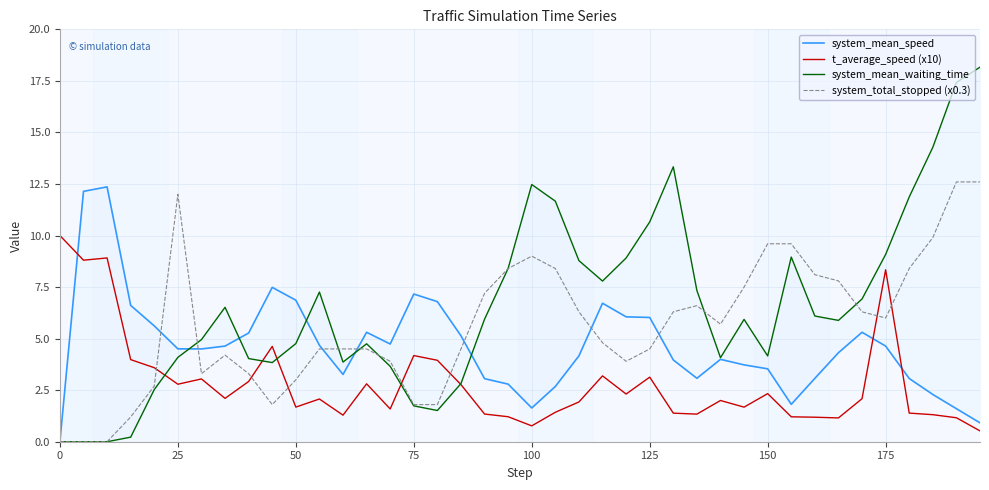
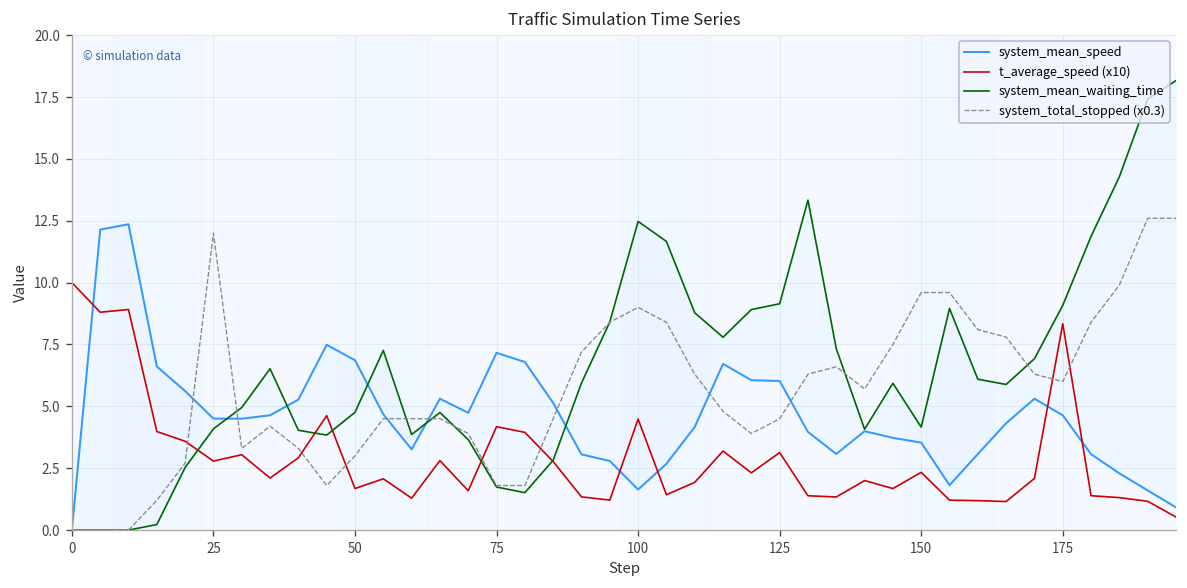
  {
    "system_mean_speed": {
      "100": 1.6,
      "125": 6.0,
      "150": 3.5,
      "175": 4.6
    },
    "t_average_speed (x10)": {
      "0": 10.0,
      "25": 2.8,
      "50": 1.7,
      "75": 4.2,
-     "100": 0.8,
+     "100": 4.5,
      "125": 3.1,
      "150": 2.3,
      "175": 8.3
    },
    "system_mean_waiting_time": {
      "25": 4.1,
      "50": 4.8,
-     "125": 10.7
+     "125": 9.1
    },
    "system_total_stopped (x0.3)": {
      "25": 12.0,
      "50": 3.0,
      "100": 9.0,
      "125": 4.5,
      "150": 9.6,
      "175": 6.0
    }
  }
